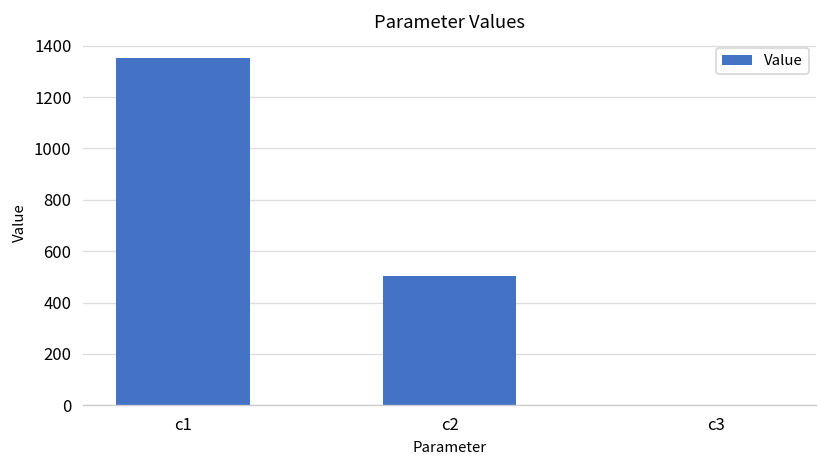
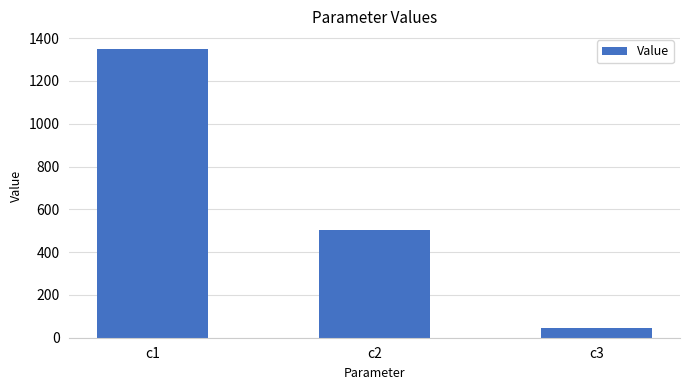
  {
    "c1": 1350,
    "c2": 500,
-   "c3": 0
+   "c3": 50
  }
